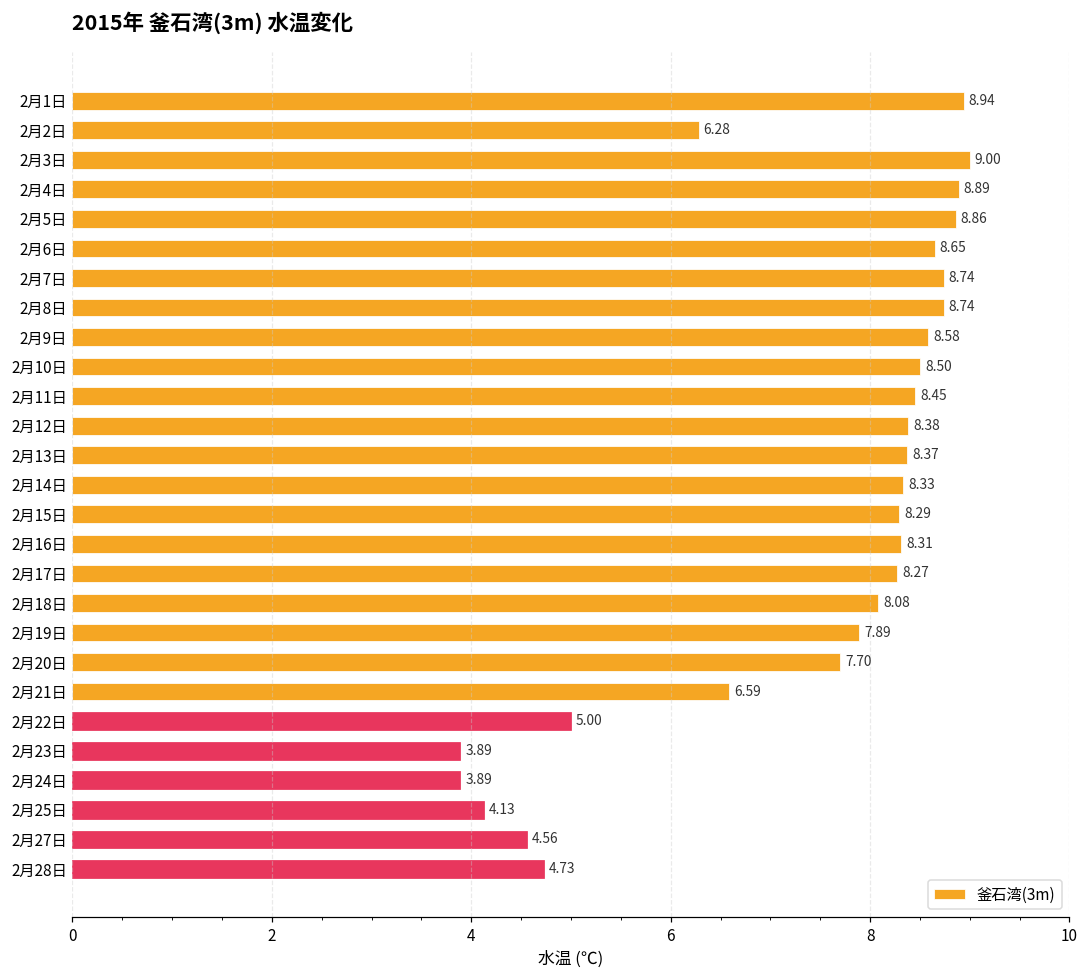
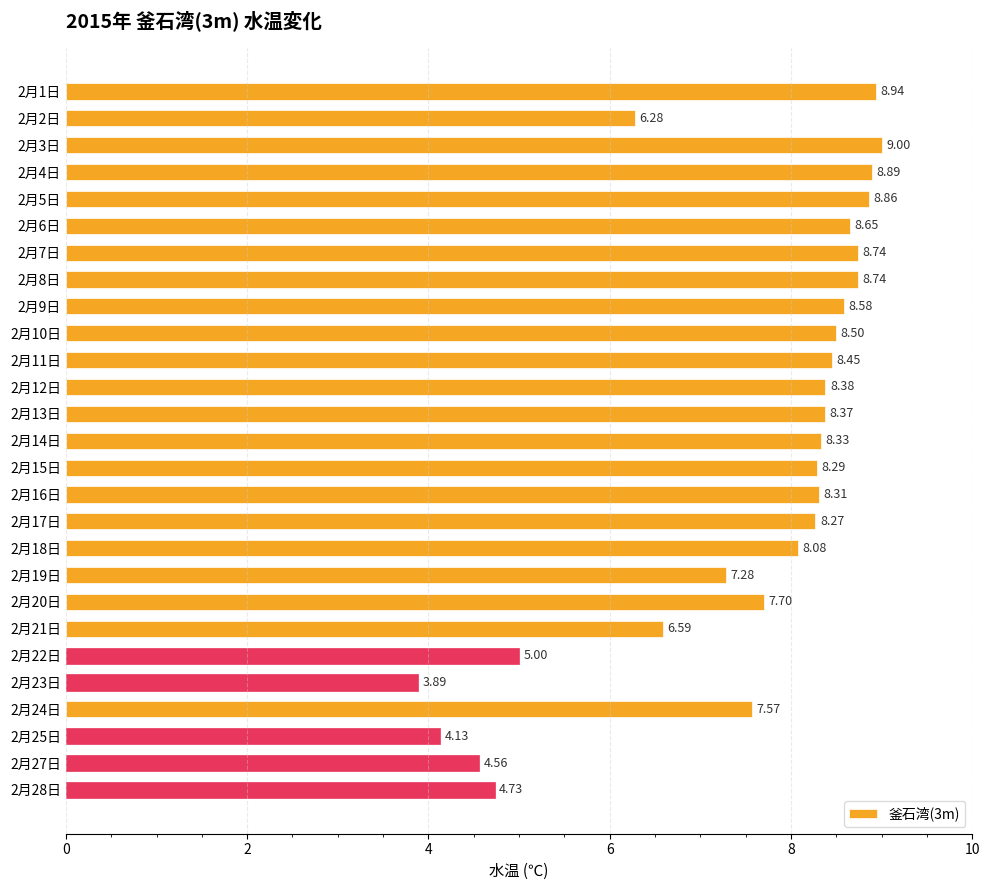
  {
    "2月1日": 8.94,
    "2月2日": 6.28,
    "2月3日": 9.00,
    "2月4日": 8.89,
    "2月5日": 8.86,
    "2月6日": 8.65,
    "2月7日": 8.74,
    "2月8日": 8.74,
    "2月9日": 8.58,
    "2月10日": 8.50,
    "2月11日": 8.45,
    "2月12日": 8.38,
    "2月13日": 8.37,
    "2月14日": 8.33,
    "2月15日": 8.29,
    "2月16日": 8.31,
    "2月17日": 8.27,
    "2月18日": 8.08,
-   "2月19日": 7.89,
+   "2月19日": 7.28,
    "2月20日": 7.70,
    "2月21日": 6.59,
    "2月22日": 5.00,
    "2月23日": 3.89,
-   "2月24日": 3.89,
+   "2月24日": 7.57,
    "2月25日": 4.13,
    "2月27日": 4.56,
    "2月28日": 4.73
  }
